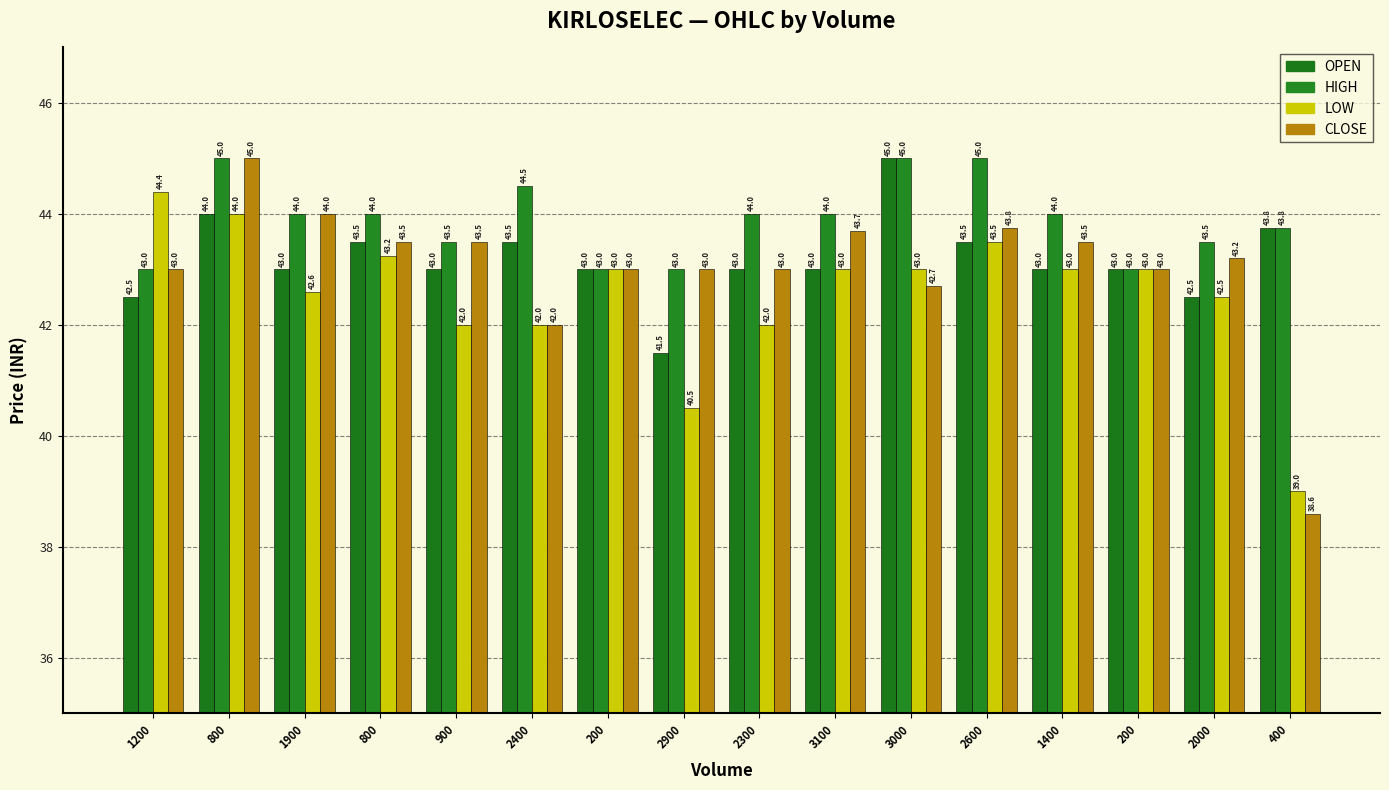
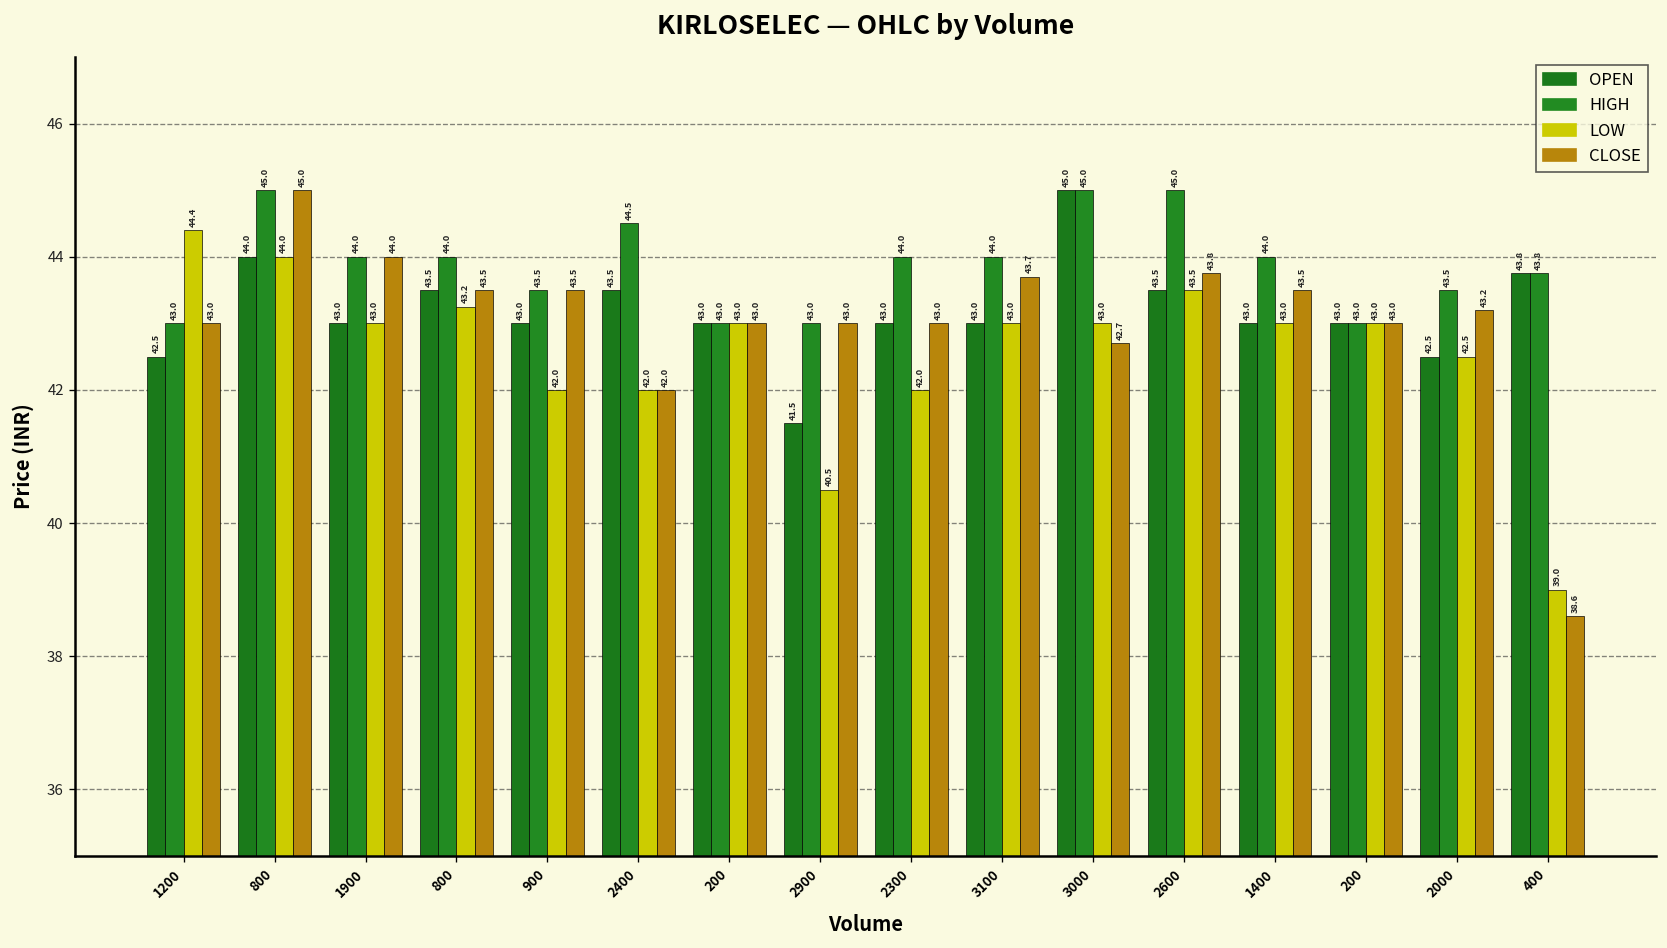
  {
    "LOW": {
      "1200": 44.4,
-     "1900": 42.6,
+     "1900": 43.0,
      "900": 42.0,
      "2400": 42.0,
      "2900": 40.5,
      "2300": 42.0,
      "3100": 43.0,
      "3000": 43.0,
      "2600": 43.5,
      "1400": 43.0,
      "2000": 42.5,
      "400": 39.0
    },
    "CLOSE": {
      "1200": 43.0,
      "1900": 44.0,
      "900": 43.5,
      "2400": 42.0,
      "2900": 43.0,
      "2300": 43.0,
      "3100": 43.7,
      "3000": 42.7,
      "2600": 43.8,
      "1400": 43.5,
      "2000": 43.2,
      "400": 38.6
    }
  }
